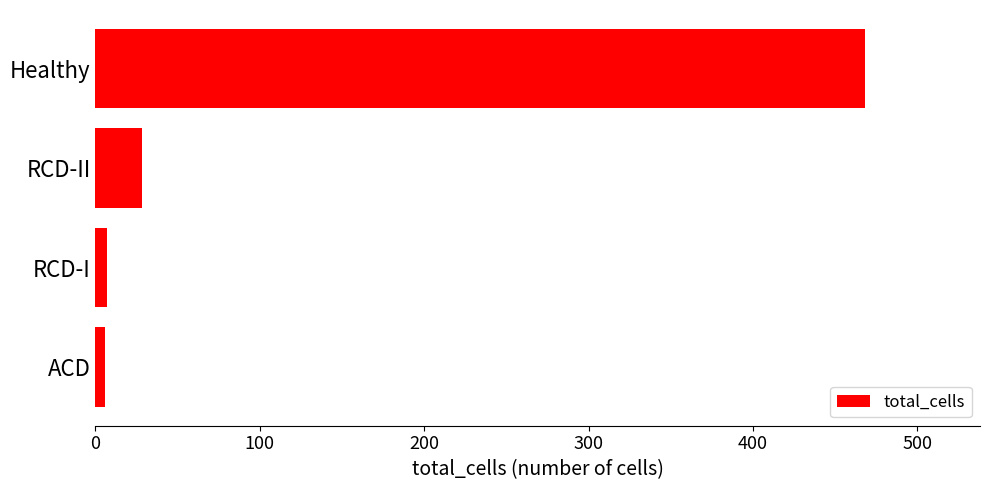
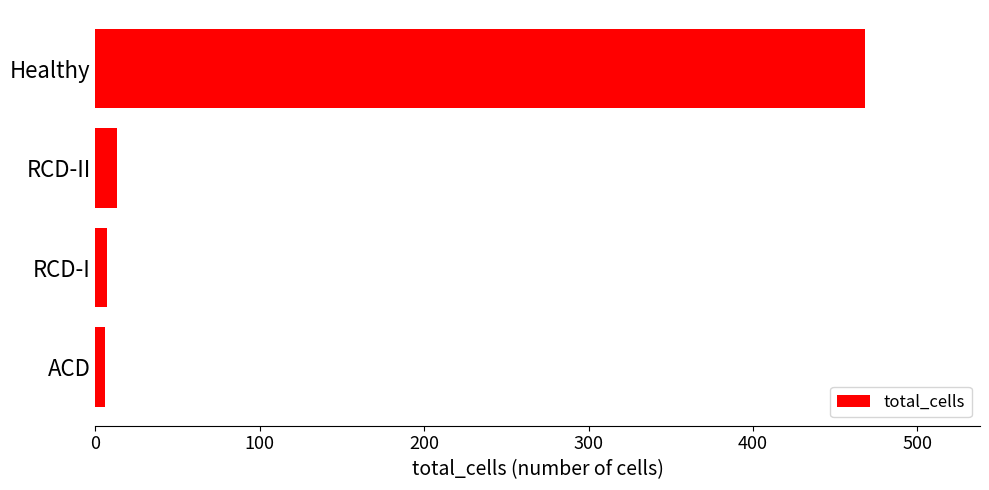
  {
    "Healthy": 468,
-   "RCD-II": 28,
+   "RCD-II": 13,
    "RCD-I": 7,
    "ACD": 6
  }
